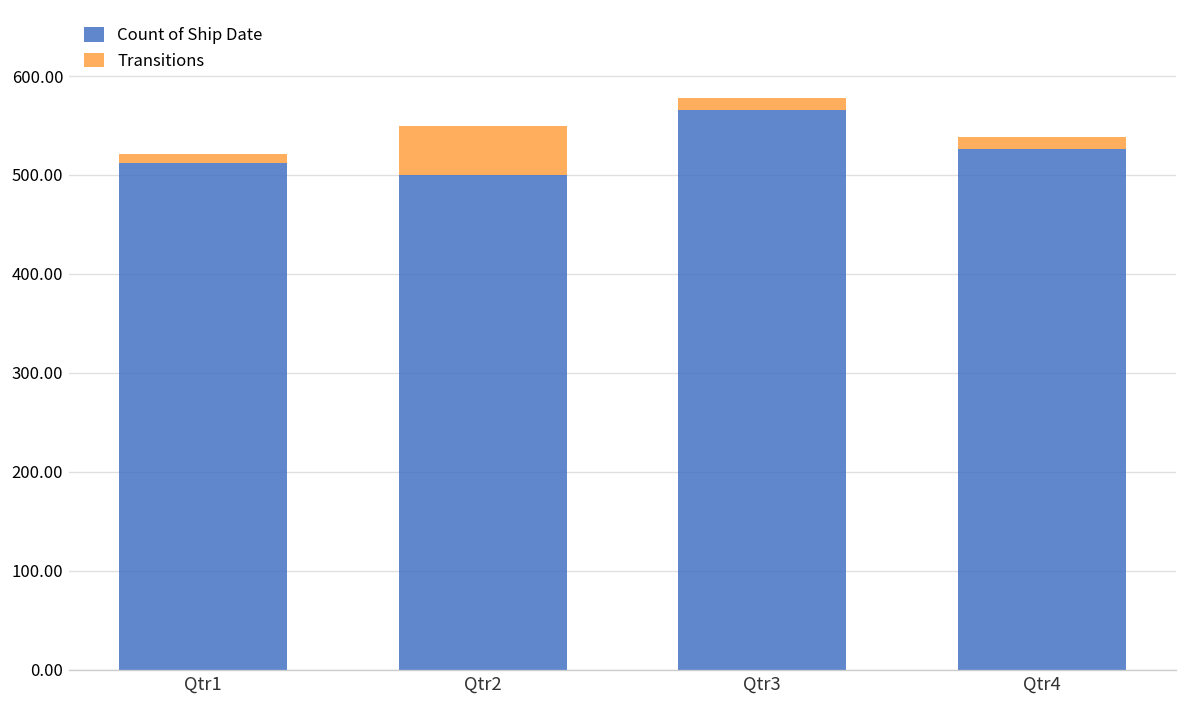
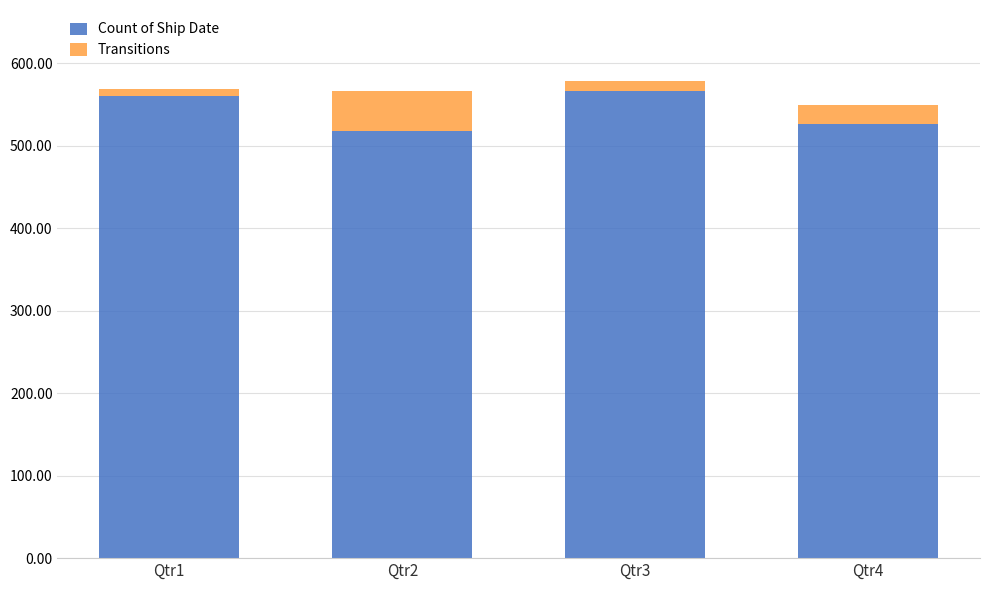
  {
    "Count of Ship Date": {
-     "Qtr1": 510,
-     "Qtr2": 500,
+     "Qtr1": 560,
+     "Qtr2": 520,
      "Qtr3": 570,
      "Qtr4": 530
    },
    "Transitions": {
      "Qtr1": 10,
      "Qtr2": 50,
      "Qtr3": 10,
-     "Qtr4": 10
+     "Qtr4": 20
    }
  }
